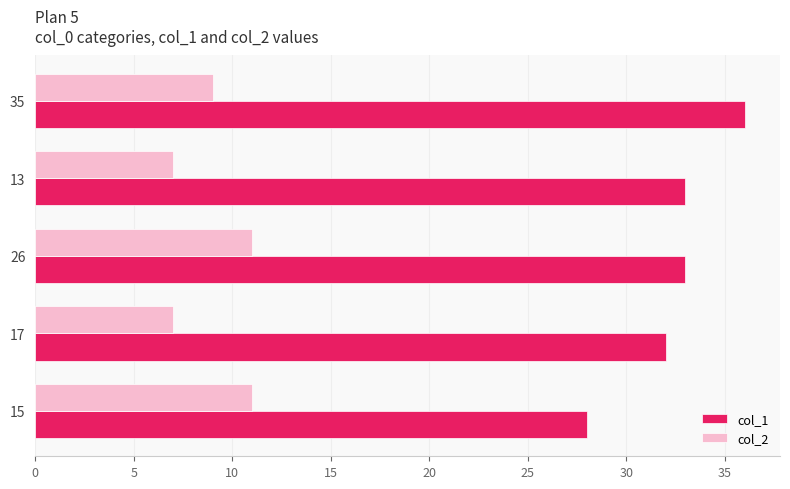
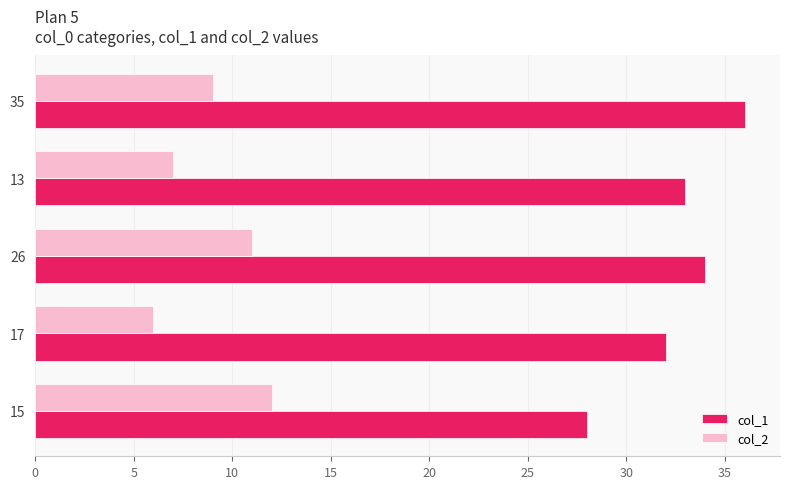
  {
    "col_1": {
      "35": 36,
      "13": 33,
-     "26": 33,
+     "26": 34,
      "17": 32,
      "15": 28
    },
    "col_2": {
      "35": 9,
      "13": 7,
      "26": 11,
-     "17": 7,
-     "15": 11
+     "17": 6,
+     "15": 12
    }
  }
